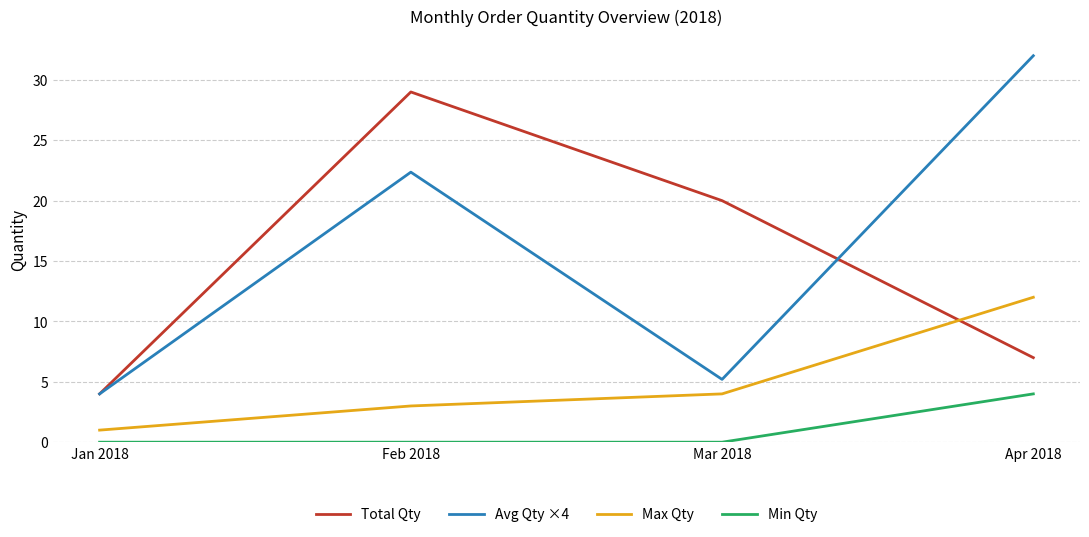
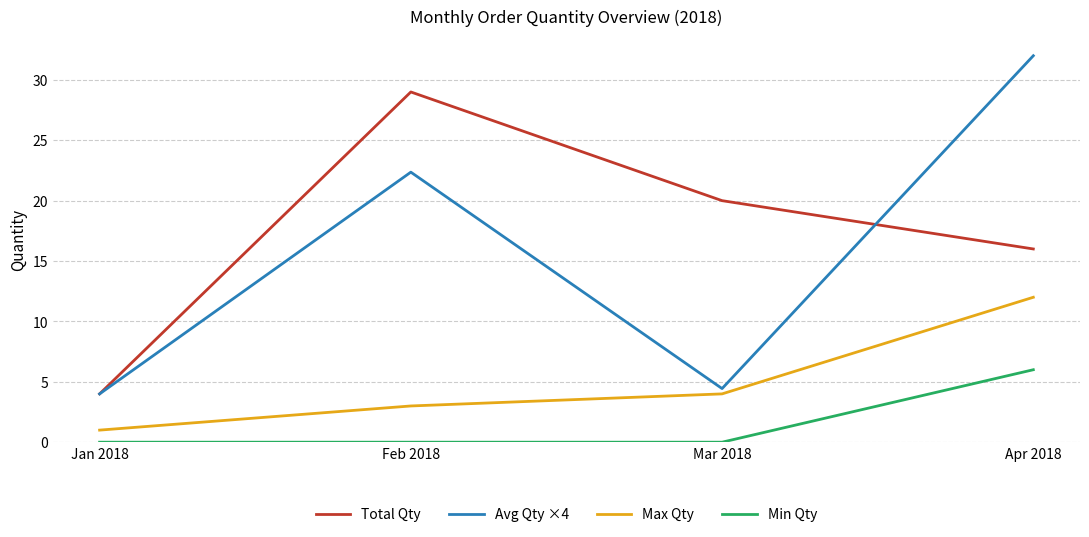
  {
    "Total Qty": {
      "Feb 2018": 29,
      "Mar 2018": 20,
-     "Apr 2018": 7
+     "Apr 2018": 16
    },
    "Avg Qty ×4": {
      "Feb 2018": 22.4,
-     "Mar 2018": 5.2,
+     "Mar 2018": 4.4,
      "Apr 2018": 32.0
    },
    "Max Qty": {
      "Jan 2018": 1.0,
      "Feb 2018": 3.0,
      "Mar 2018": 4.0,
      "Apr 2018": 12.0
    },
    "Min Qty": {
      "Jan 2018": 0,
      "Feb 2018": 0,
      "Mar 2018": 0,
-     "Apr 2018": 4
+     "Apr 2018": 6
    }
  }
